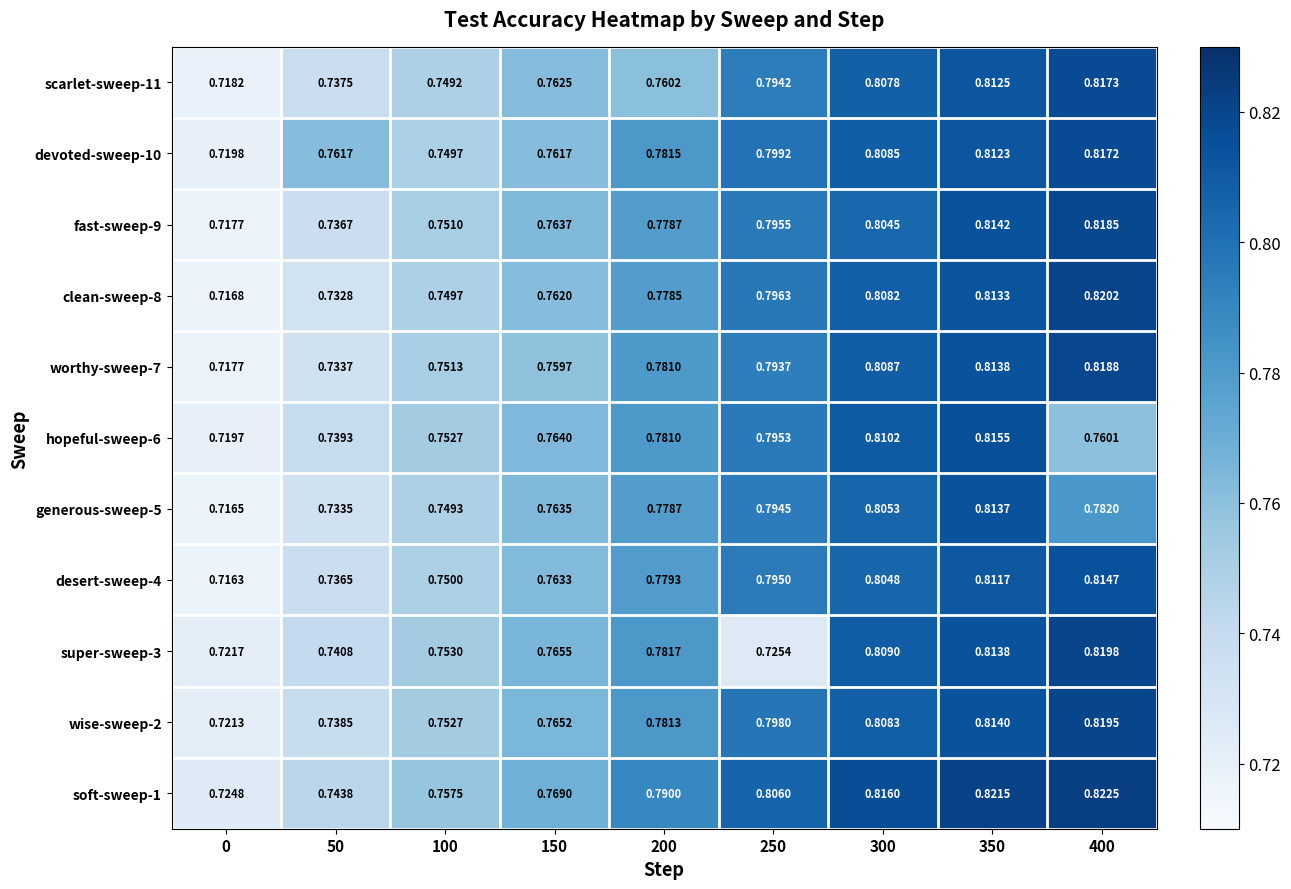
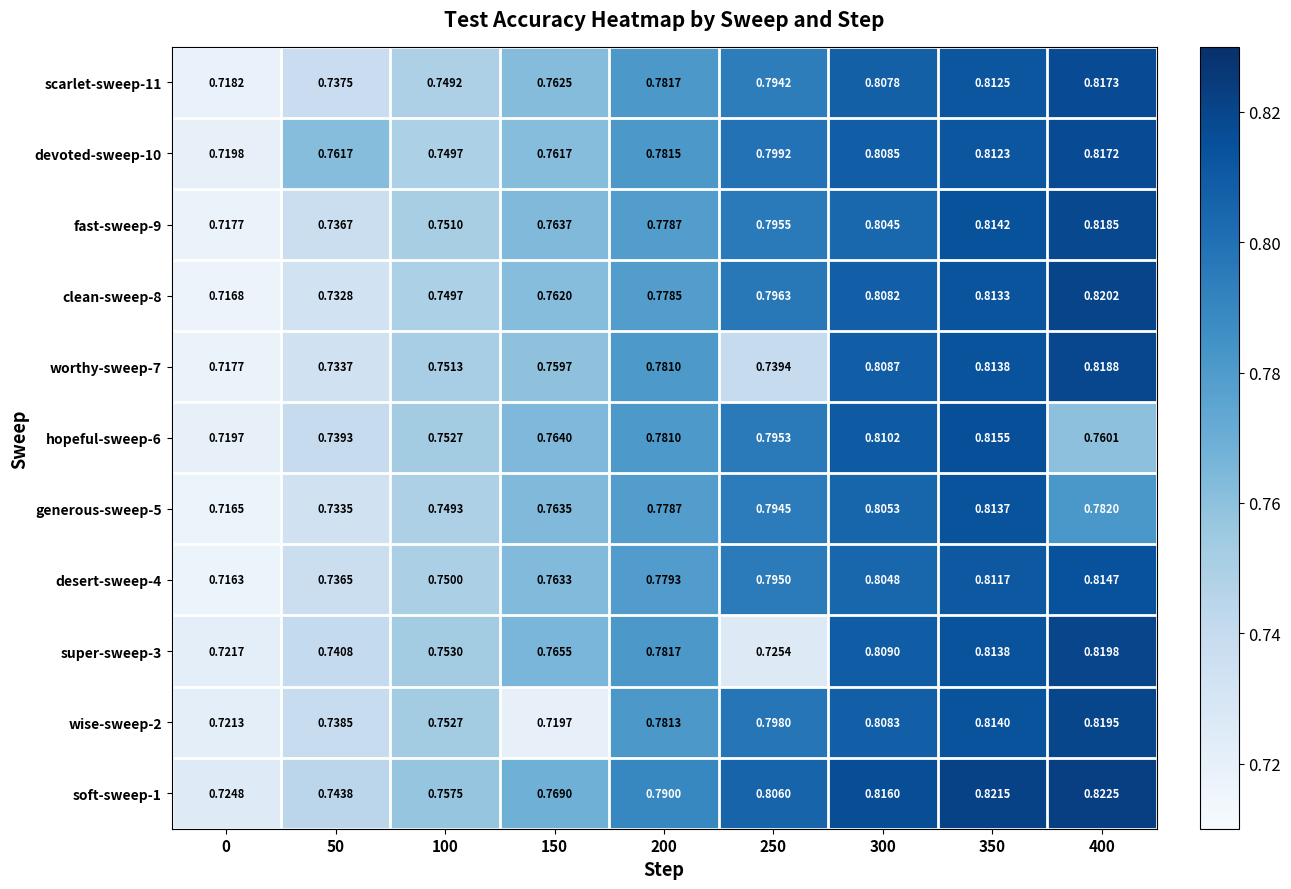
  {
    "scarlet-sweep-11": {
      "0": 0.7182,
      "50": 0.7375,
      "100": 0.7492,
      "150": 0.7625,
-     "200": 0.7602,
+     "200": 0.7817,
      "250": 0.7942,
      "300": 0.8078,
      "350": 0.8125,
      "400": 0.8173
    },
    "devoted-sweep-10": {
      "0": 0.7198,
      "50": 0.7617,
      "100": 0.7497,
      "150": 0.7617,
      "200": 0.7815,
      "250": 0.7992,
      "300": 0.8085,
      "350": 0.8123,
      "400": 0.8172
    },
    "fast-sweep-9": {
      "0": 0.7177,
      "50": 0.7367,
      "100": 0.7510,
      "150": 0.7637,
      "200": 0.7787,
      "250": 0.7955,
      "300": 0.8045,
      "350": 0.8142,
      "400": 0.8185
    },
    "clean-sweep-8": {
      "0": 0.7168,
      "50": 0.7328,
      "100": 0.7497,
      "150": 0.7620,
      "200": 0.7785,
      "250": 0.7963,
      "300": 0.8082,
      "350": 0.8133,
      "400": 0.8202
    },
    "worthy-sweep-7": {
      "0": 0.7177,
      "50": 0.7337,
      "100": 0.7513,
      "150": 0.7597,
      "200": 0.7810,
-     "250": 0.7937,
+     "250": 0.7394,
      "300": 0.8087,
      "350": 0.8138,
      "400": 0.8188
    },
    "hopeful-sweep-6": {
      "0": 0.7197,
      "50": 0.7393,
      "100": 0.7527,
      "150": 0.7640,
      "200": 0.7810,
      "250": 0.7953,
      "300": 0.8102,
      "350": 0.8155,
      "400": 0.7601
    },
    "generous-sweep-5": {
      "0": 0.7165,
      "50": 0.7335,
      "100": 0.7493,
      "150": 0.7635,
      "200": 0.7787,
      "250": 0.7945,
      "300": 0.8053,
      "350": 0.8137,
      "400": 0.7820
    },
    "desert-sweep-4": {
      "0": 0.7163,
      "50": 0.7365,
      "100": 0.7500,
      "150": 0.7633,
      "200": 0.7793,
      "250": 0.7950,
      "300": 0.8048,
      "350": 0.8117,
      "400": 0.8147
    },
    "super-sweep-3": {
      "0": 0.7217,
      "50": 0.7408,
      "100": 0.7530,
      "150": 0.7655,
      "200": 0.7817,
      "250": 0.7254,
      "300": 0.8090,
      "350": 0.8138,
      "400": 0.8198
    },
    "wise-sweep-2": {
      "0": 0.7213,
      "50": 0.7385,
      "100": 0.7527,
-     "150": 0.7652,
+     "150": 0.7197,
      "200": 0.7813,
      "250": 0.7980,
      "300": 0.8083,
      "350": 0.8140,
      "400": 0.8195
    },
    "soft-sweep-1": {
      "0": 0.7248,
      "50": 0.7438,
      "100": 0.7575,
      "150": 0.7690,
      "200": 0.7900,
      "250": 0.8060,
      "300": 0.8160,
      "350": 0.8215,
      "400": 0.8225
    }
  }
